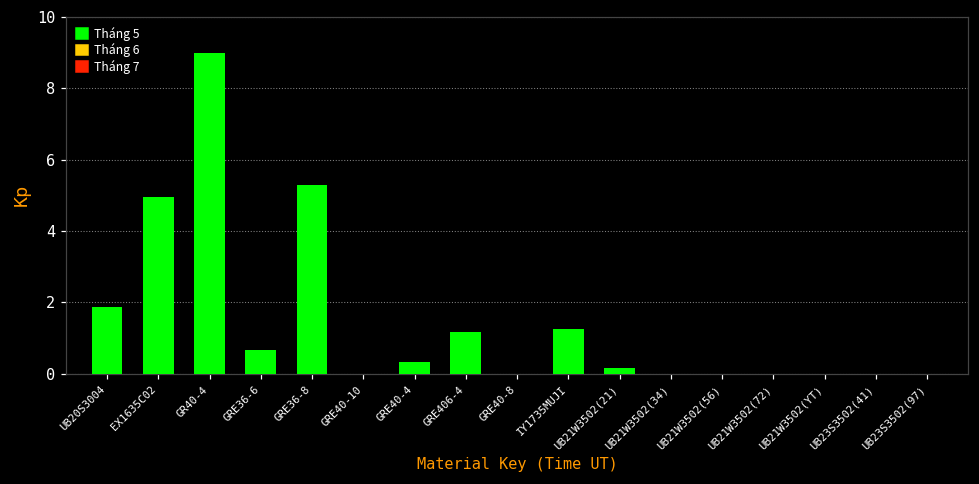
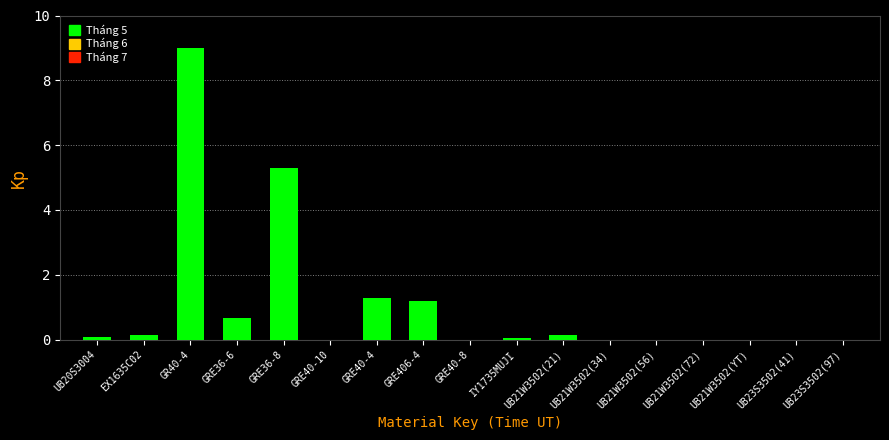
  {
-   "UB20S3004": 1.9,
-   "EX1635C02": 5.0,
+   "UB20S3004": 0.1,
+   "EX1635C02": 0.1,
    "GR40-4": 9.0,
    "GRE36-6": 0.7,
    "GRE36-8": 5.3,
    "GRE40-10": 0.0,
-   "GRE40-4": 0.3,
+   "GRE40-4": 1.3,
    "GRE406-4": 1.2,
    "GRE40-8": 0.0,
-   "IY1735MUJI": 1.2,
+   "IY1735MUJI": 0.1,
    "UB21W3502(21)": 0.1,
    "UB21W3502(34)": 0.0,
    "UB21W3502(56)": 0.0,
    "UB21W3502(72)": 0.0,
    "UB21W3502(YT)": 0.0,
    "UB23S3502(41)": 0.0,
    "UB23S3502(97)": 0.0
  }
